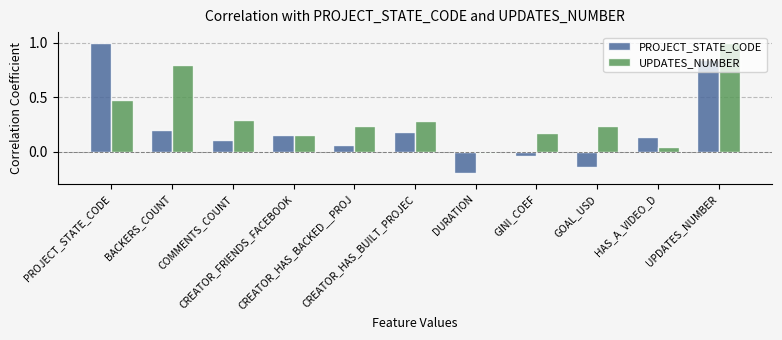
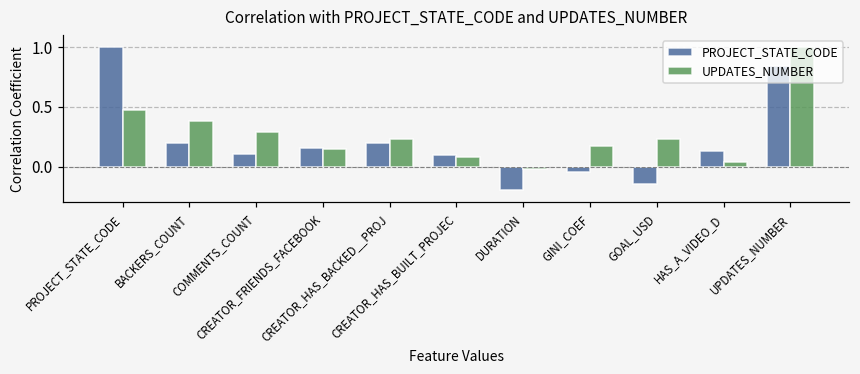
  {
    "PROJECT_STATE_CODE": {
      "PROJECT_STATE_CODE": 1.00,
      "BACKERS_COUNT": 0.20,
      "COMMENTS_COUNT": 0.10,
      "CREATOR_FRIENDS_FACEBOOK": 0.15,
-     "CREATOR_HAS_BACKED__PROJ": 0.06,
-     "CREATOR_HAS_BUILT_PROJEC": 0.18,
+     "CREATOR_HAS_BACKED__PROJ": 0.20,
+     "CREATOR_HAS_BUILT_PROJEC": 0.10,
      "DURATION": -0.19,
      "GINI_COEF": -0.04,
      "GOAL_USD": -0.14,
      "HAS_A_VIDEO_D": 0.13
    },
    "UPDATES_NUMBER": {
      "PROJECT_STATE_CODE": 0.48,
-     "BACKERS_COUNT": 0.80,
+     "BACKERS_COUNT": 0.38,
      "COMMENTS_COUNT": 0.29,
      "CREATOR_FRIENDS_FACEBOOK": 0.15,
      "CREATOR_HAS_BACKED__PROJ": 0.23,
-     "CREATOR_HAS_BUILT_PROJEC": 0.28,
+     "CREATOR_HAS_BUILT_PROJEC": 0.08,
      "GINI_COEF": 0.17,
      "GOAL_USD": 0.23,
      "HAS_A_VIDEO_D": 0.04
    }
  }
